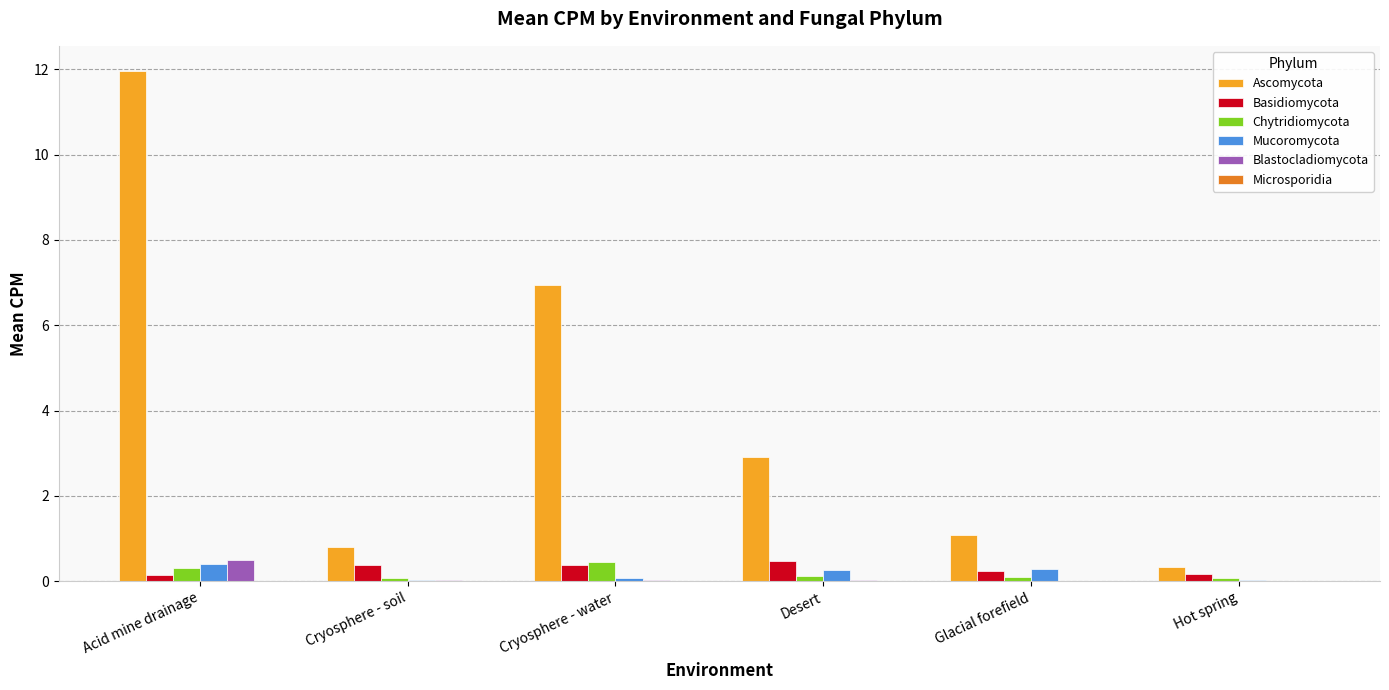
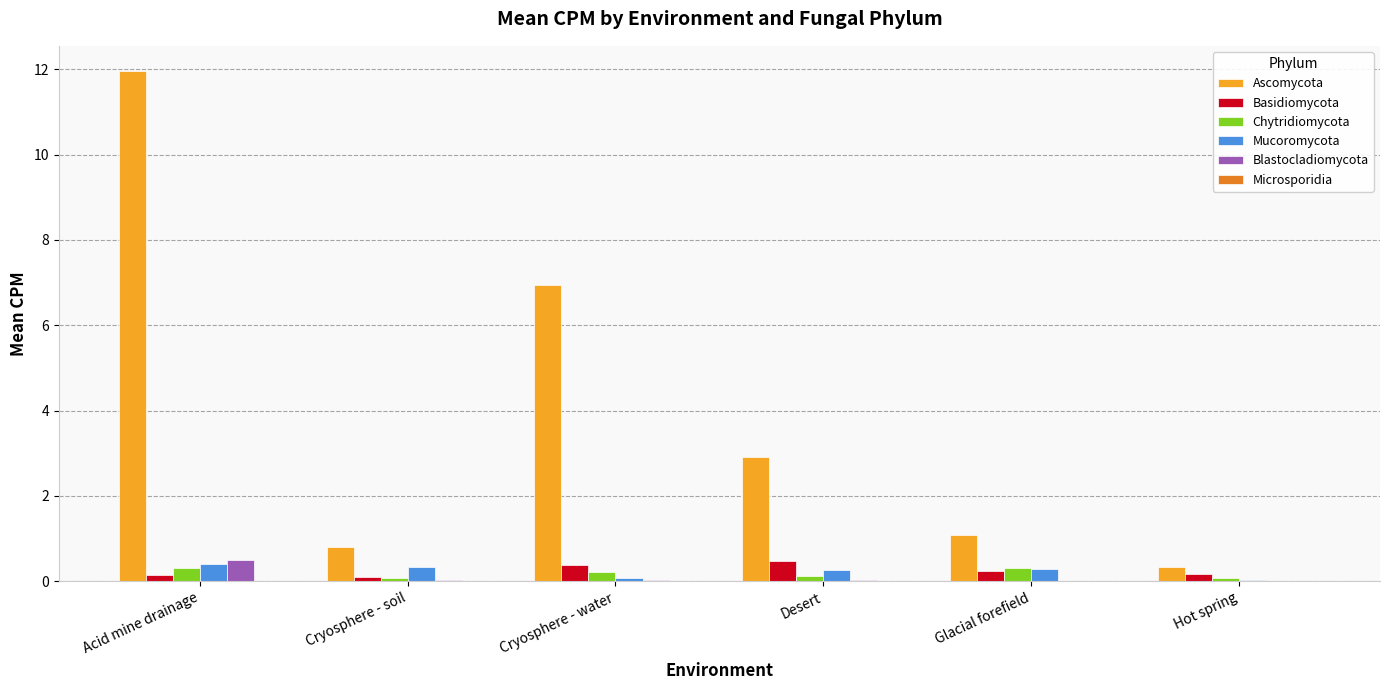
  {
    "Basidiomycota": {
      "Acid mine drainage": 0.2,
-     "Cryosphere - soil": 0.4,
+     "Cryosphere - soil": 0.1,
      "Cryosphere - water": 0.4,
      "Desert": 0.5,
      "Glacial forefield": 0.2,
      "Hot spring": 0.2
    },
    "Chytridiomycota": {
      "Acid mine drainage": 0.3,
      "Cryosphere - soil": 0.1,
-     "Cryosphere - water": 0.5,
+     "Cryosphere - water": 0.2,
      "Desert": 0.1,
-     "Glacial forefield": 0.1,
+     "Glacial forefield": 0.3,
      "Hot spring": 0.1
    },
    "Mucoromycota": {
      "Acid mine drainage": 0.4,
-     "Cryosphere - soil": 0.0,
+     "Cryosphere - soil": 0.3,
      "Cryosphere - water": 0.1,
      "Desert": 0.3,
      "Glacial forefield": 0.3
    },
    "Blastocladiomycota": {
      "Acid mine drainage": 0.5,
      "Hot spring": 0.0
    }
  }
